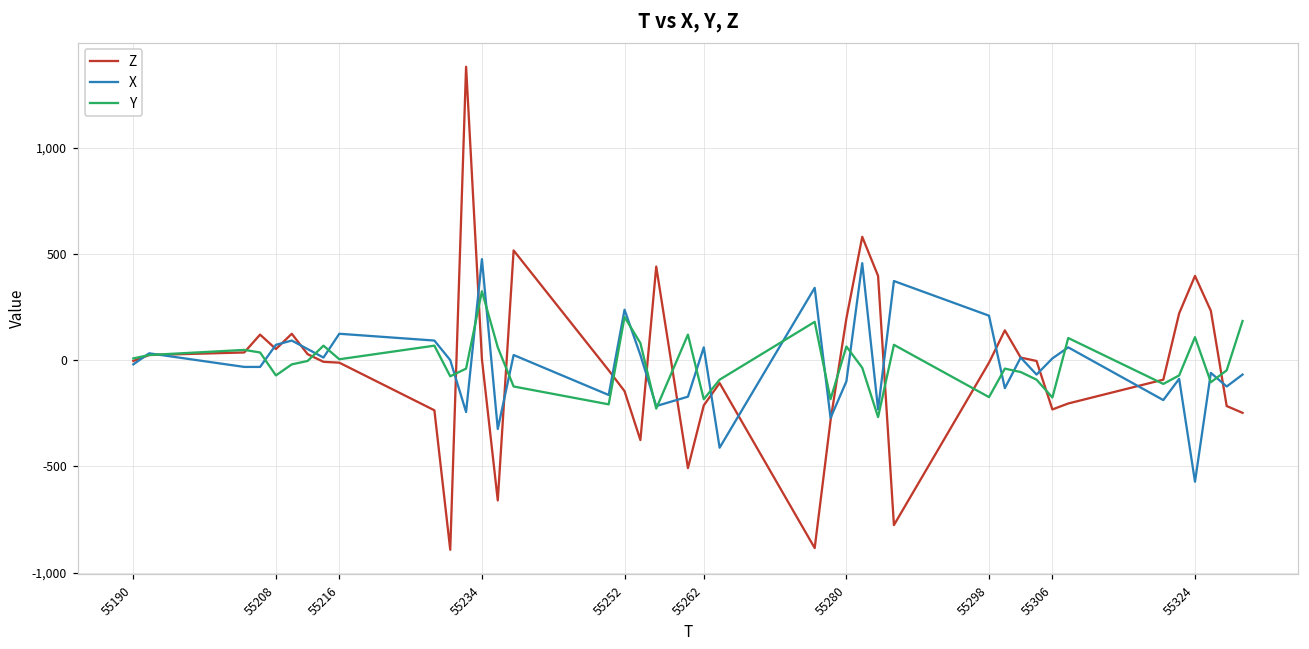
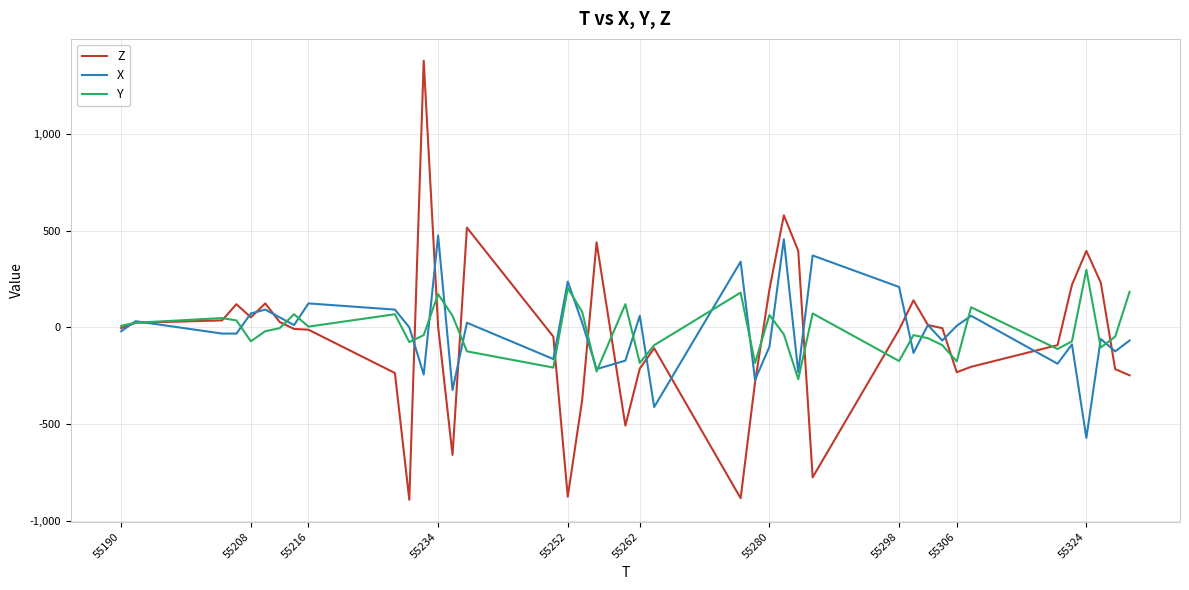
  {
    "Z": {
      "55208": 50,
      "55216": -10,
      "55234": 0,
-     "55252": -150,
+     "55252": -880,
      "55262": -210,
      "55280": 200,
      "55298": -10,
      "55306": -230,
      "55324": 400
    },
    "X": {
      "55190": -20,
      "55208": 70,
      "55216": 120,
      "55234": 480,
      "55252": 240,
      "55262": 60,
      "55280": -100,
      "55298": 210,
      "55306": 10,
      "55324": -570
    },
    "Y": {
      "55208": -70,
      "55216": 0,
-     "55234": 320,
+     "55234": 170,
      "55252": 200,
      "55262": -180,
      "55280": 60,
      "55298": -170,
      "55306": -180,
-     "55324": 110
+     "55324": 300
    }
  }
